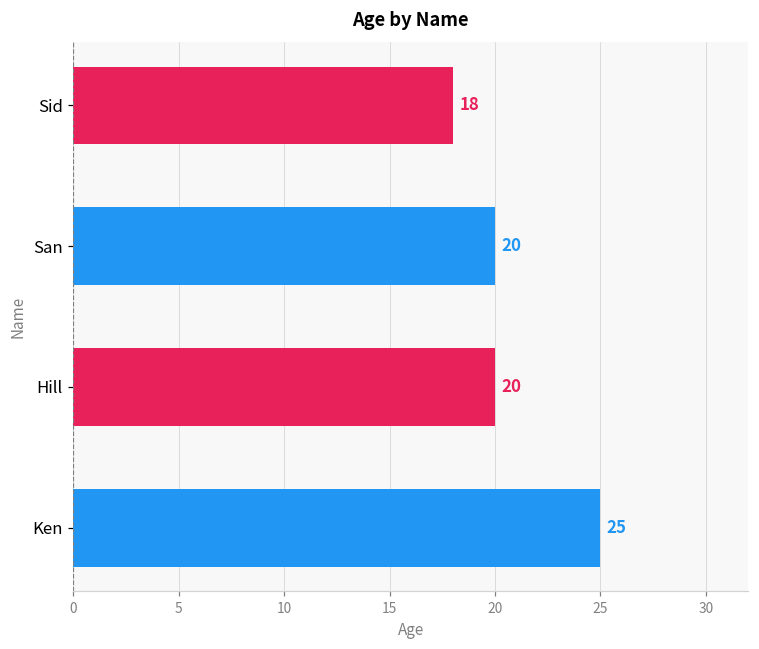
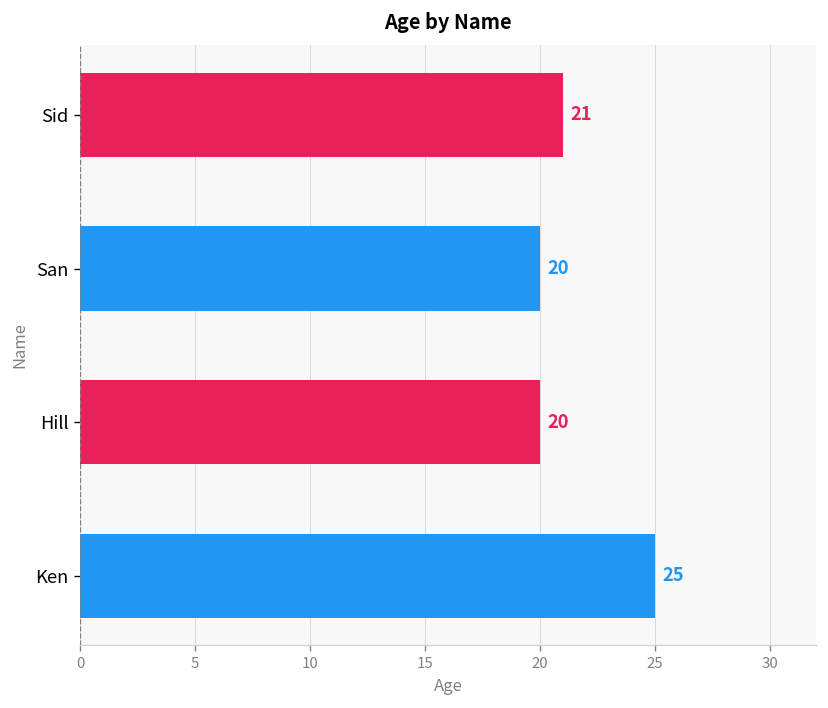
  {
-   "Sid": 18,
+   "Sid": 21,
    "San": 20,
    "Hill": 20,
    "Ken": 25
  }
